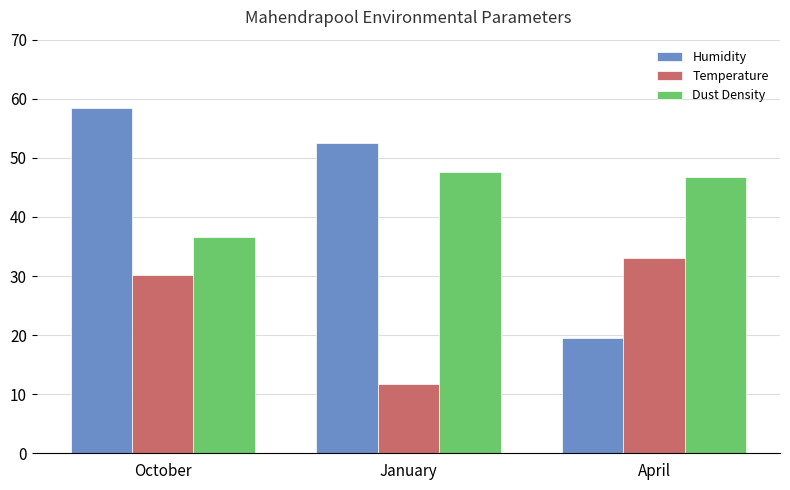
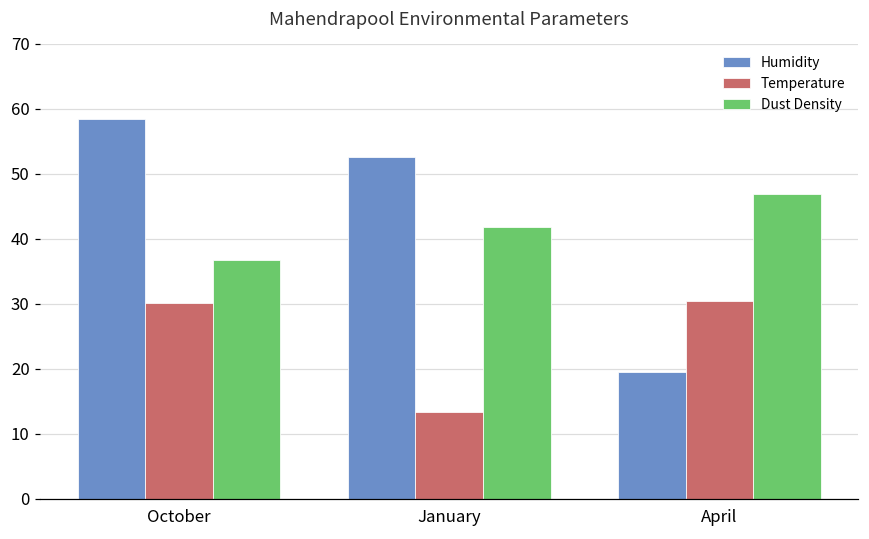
  {
    "Humidity": {
      "October": 58,
      "January": 53,
      "April": 19
    },
    "Temperature": {
      "October": 30,
-     "January": 12,
-     "April": 33
+     "January": 13,
+     "April": 30
    },
    "Dust Density": {
      "October": 37,
-     "January": 48,
+     "January": 42,
      "April": 47
    }
  }
